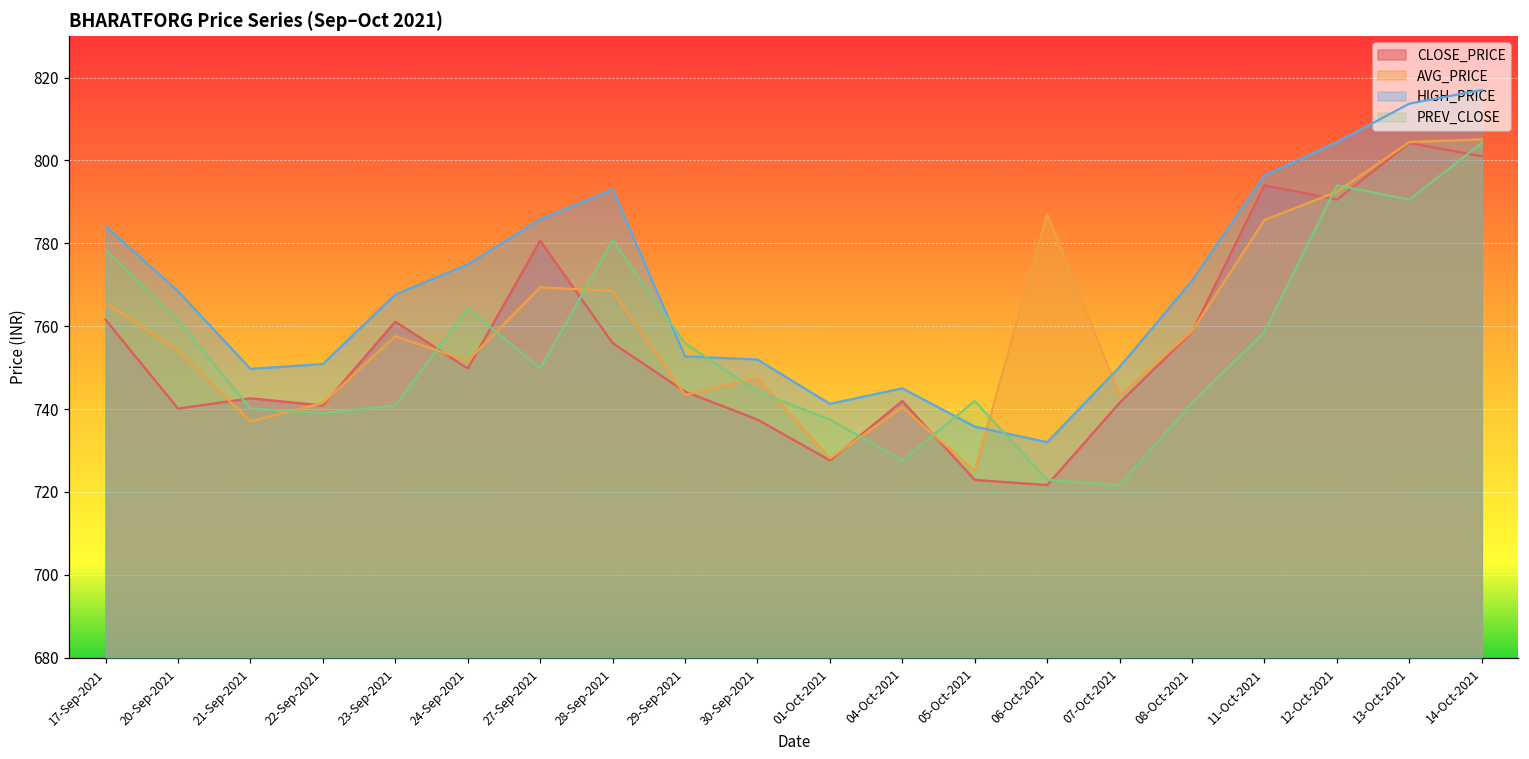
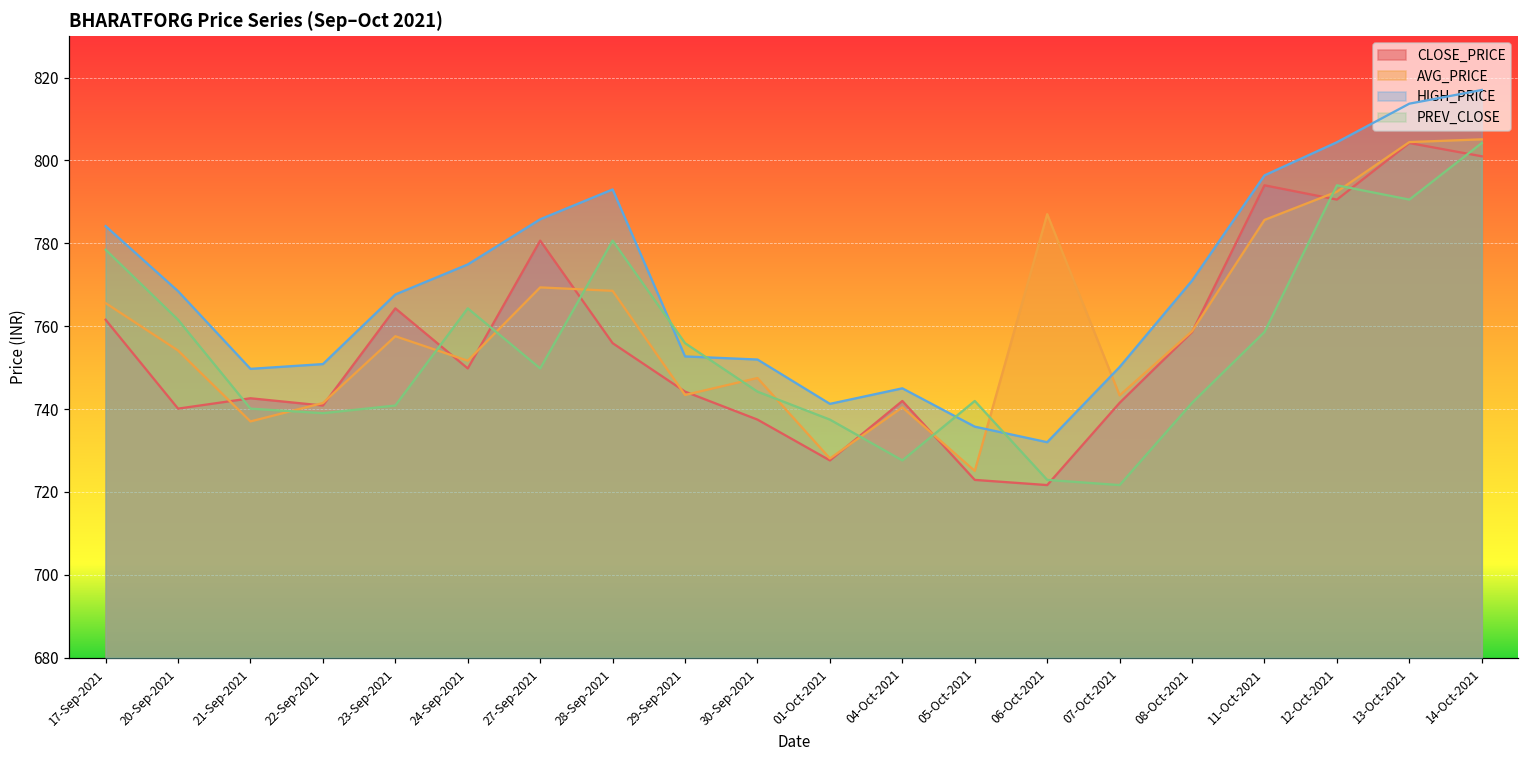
  {
    "CLOSE_PRICE": {
      "17-Sep-2021": 762,
      "20-Sep-2021": 740,
      "21-Sep-2021": 743,
-     "23-Sep-2021": 761,
+     "23-Sep-2021": 764,
      "24-Sep-2021": 750,
      "27-Sep-2021": 781,
      "28-Sep-2021": 756,
      "29-Sep-2021": 744,
      "30-Sep-2021": 737,
      "04-Oct-2021": 742,
      "05-Oct-2021": 723,
      "06-Oct-2021": 722,
      "07-Oct-2021": 742,
      "11-Oct-2021": 794,
      "12-Oct-2021": 791,
      "14-Oct-2021": 801
    },
    "AVG_PRICE": {
      "17-Sep-2021": 766,
      "20-Sep-2021": 754,
      "21-Sep-2021": 737,
      "23-Sep-2021": 758,
      "24-Sep-2021": 752,
      "27-Sep-2021": 769,
      "28-Sep-2021": 769,
      "29-Sep-2021": 743,
      "30-Sep-2021": 747,
      "04-Oct-2021": 740,
      "05-Oct-2021": 725,
      "06-Oct-2021": 787,
      "07-Oct-2021": 743,
      "11-Oct-2021": 786,
      "12-Oct-2021": 792,
      "14-Oct-2021": 805
    }
  }
